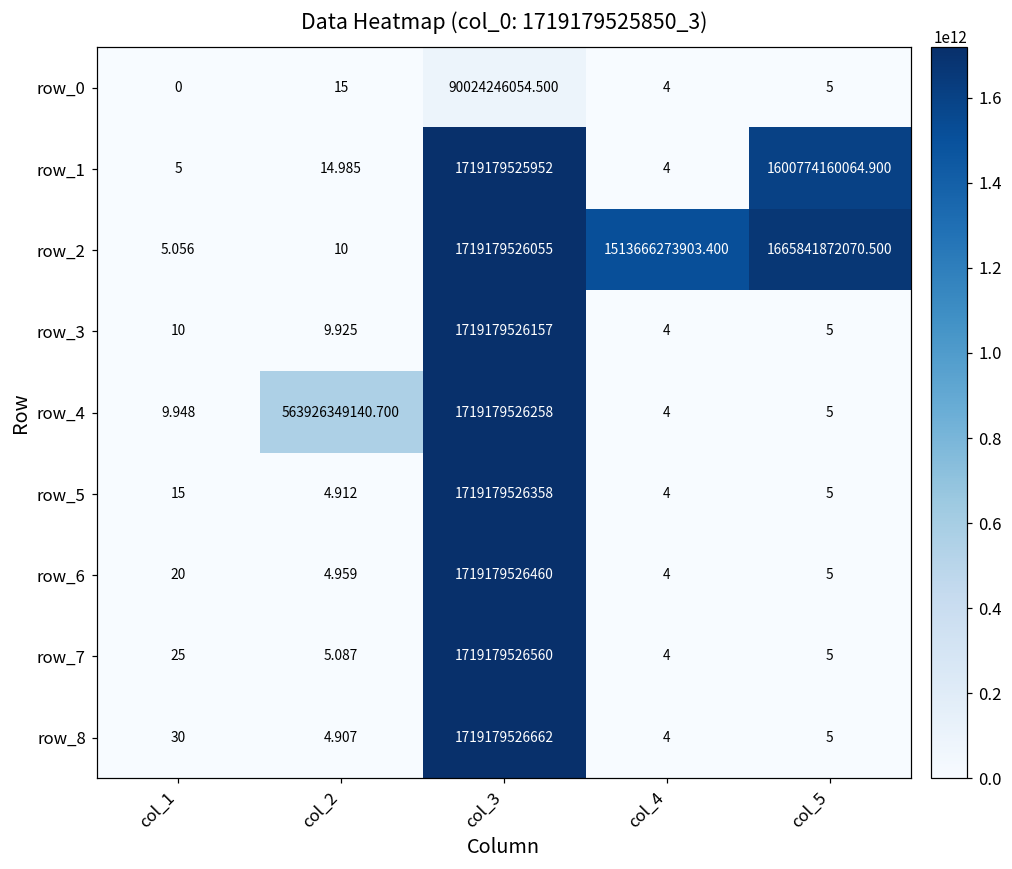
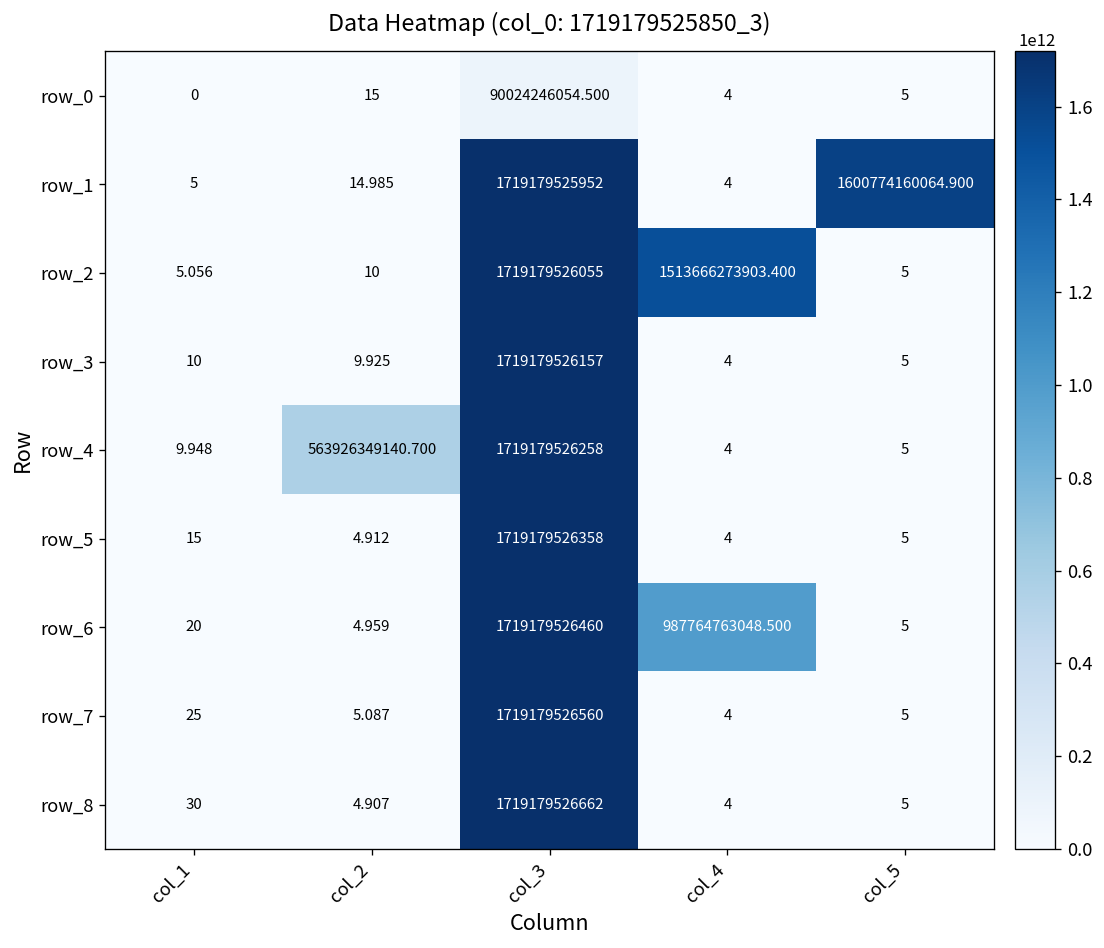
  {
    "row_0": {
      "col_1": 0,
      "col_2": 15,
      "col_3": 90024246054.500,
      "col_4": 4,
      "col_5": 5
    },
    "row_1": {
      "col_1": 5,
      "col_2": 14.985,
      "col_3": 1719179525952,
      "col_4": 4,
      "col_5": 1600774160064.900
    },
    "row_2": {
      "col_1": 5.056,
      "col_2": 10,
      "col_3": 1719179526055,
      "col_4": 1513666273903.400,
-     "col_5": 1665841872070.500
+     "col_5": 5
    },
    "row_3": {
      "col_1": 10,
      "col_2": 9.925,
      "col_3": 1719179526157,
      "col_4": 4,
      "col_5": 5
    },
    "row_4": {
      "col_1": 9.948,
      "col_2": 563926349140.700,
      "col_3": 1719179526258,
      "col_4": 4,
      "col_5": 5
    },
    "row_5": {
      "col_1": 15,
      "col_2": 4.912,
      "col_3": 1719179526358,
      "col_4": 4,
      "col_5": 5
    },
    "row_6": {
      "col_1": 20,
      "col_2": 4.959,
      "col_3": 1719179526460,
-     "col_4": 4,
+     "col_4": 987764763048.500,
      "col_5": 5
    },
    "row_7": {
      "col_1": 25,
      "col_2": 5.087,
      "col_3": 1719179526560,
      "col_4": 4,
      "col_5": 5
    },
    "row_8": {
      "col_1": 30,
      "col_2": 4.907,
      "col_3": 1719179526662,
      "col_4": 4,
      "col_5": 5
    }
  }
